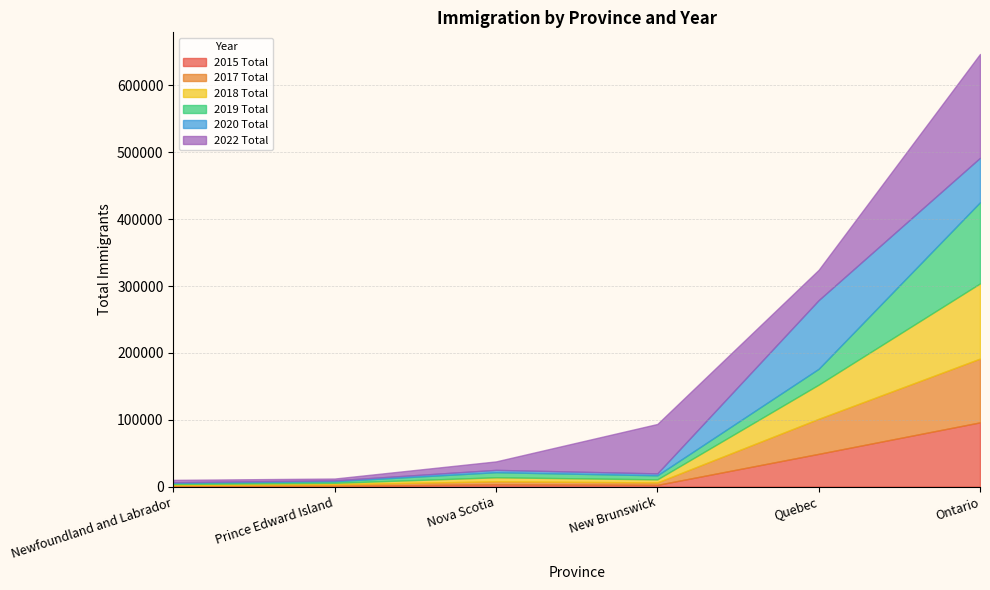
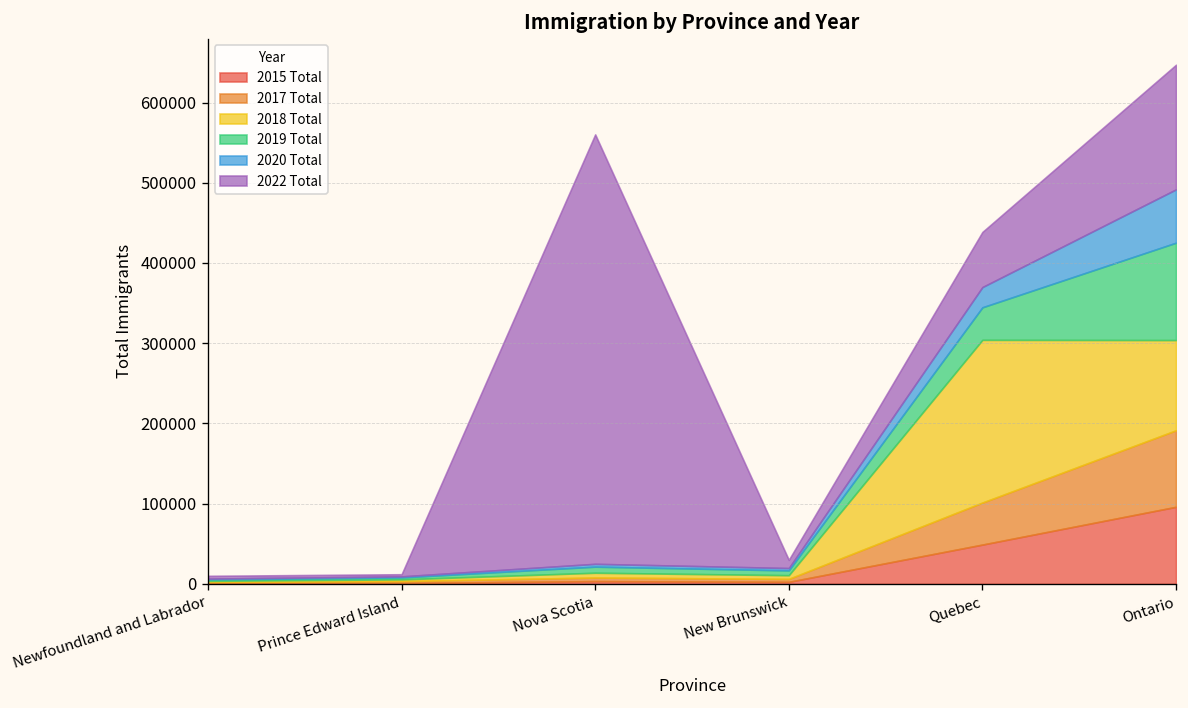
  {
    "2018 Total": {
      "Nova Scotia": 10000,
      "New Brunswick": 0,
-     "Quebec": 50000,
+     "Quebec": 200000,
      "Ontario": 110000
    },
    "2019 Total": {
-     "Quebec": 20000,
+     "Quebec": 40000,
      "Ontario": 120000
    },
    "2020 Total": {
-     "Quebec": 100000,
+     "Quebec": 30000,
      "Ontario": 70000
    },
    "2022 Total": {
-     "Nova Scotia": 10000,
-     "New Brunswick": 70000,
-     "Quebec": 50000,
+     "Nova Scotia": 540000,
+     "New Brunswick": 10000,
+     "Quebec": 70000,
      "Ontario": 160000
    }
  }
